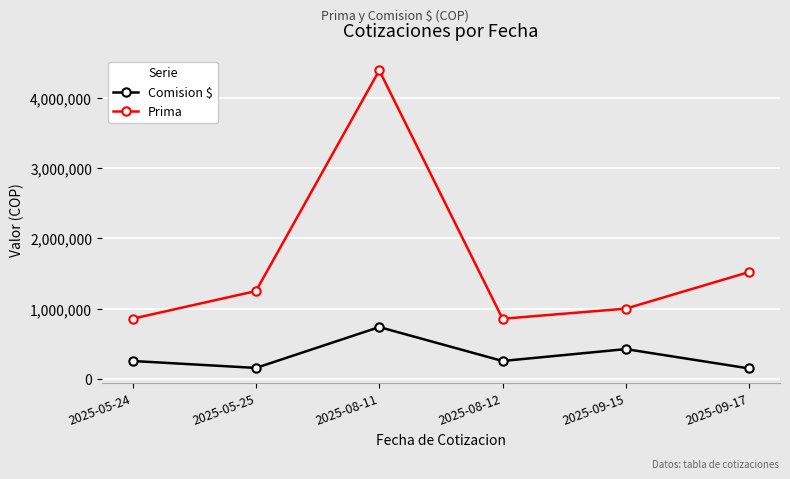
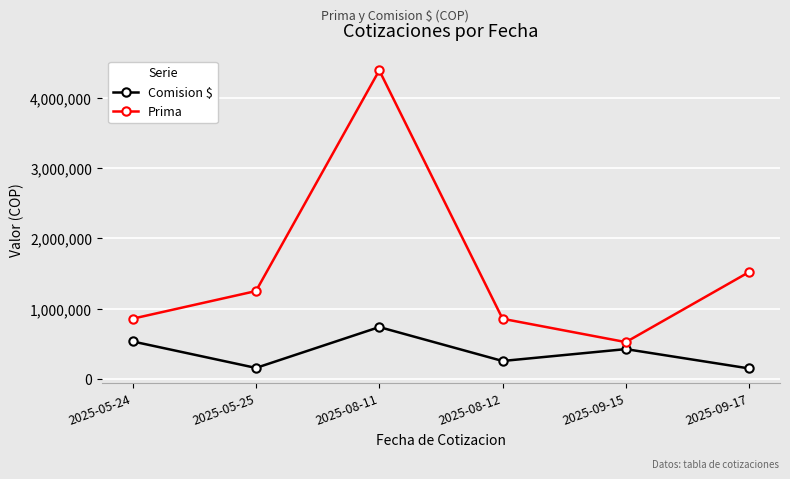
  {
    "Comision $": {
-     "2025-05-24": "300,000",
+     "2025-05-24": "500,000",
      "2025-05-25": "200,000",
      "2025-08-11": "700,000",
      "2025-08-12": "300,000",
      "2025-09-15": "400,000",
      "2025-09-17": "100,000"
    },
    "Prima": {
      "2025-05-24": "900,000",
      "2025-05-25": "1,300,000",
      "2025-08-11": "4,400,000",
      "2025-08-12": "900,000",
-     "2025-09-15": "1,000,000",
+     "2025-09-15": "500,000",
      "2025-09-17": "1,500,000"
    }
  }
